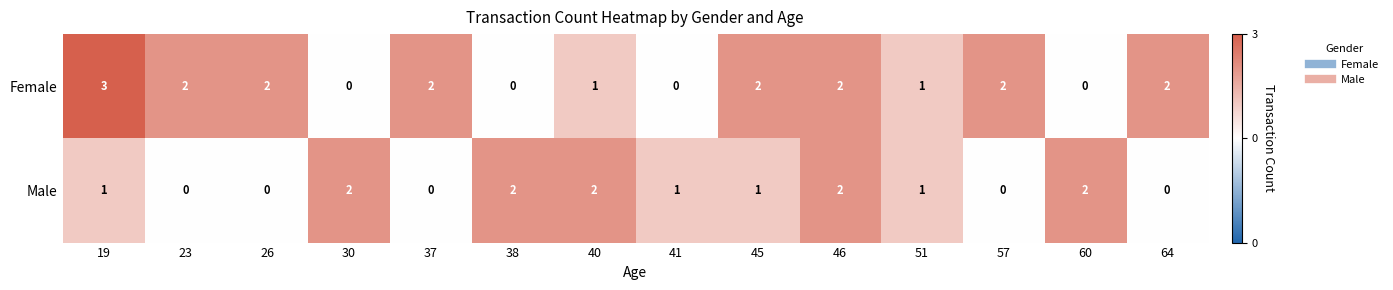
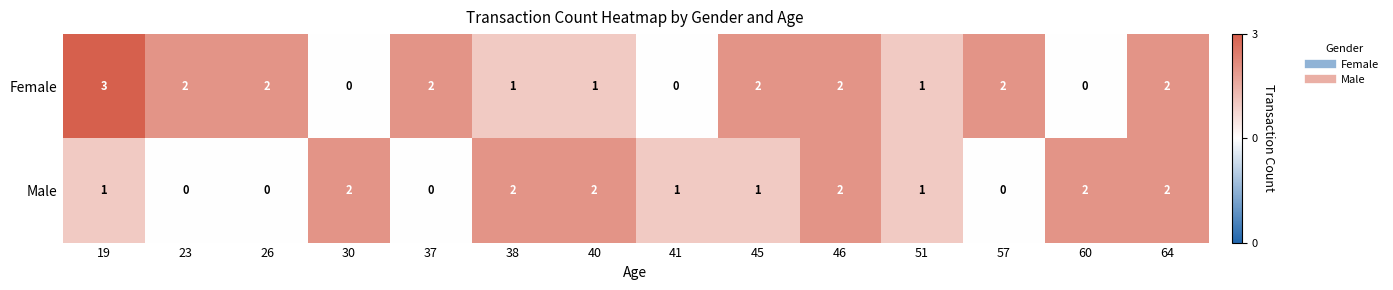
  {
    "Female": {
      "19": 3,
      "23": 2,
      "26": 2,
      "30": 0,
      "37": 2,
-     "38": 0,
+     "38": 1,
      "40": 1,
      "41": 0,
      "45": 2,
      "46": 2,
      "51": 1,
      "57": 2,
      "60": 0,
      "64": 2
    },
    "Male": {
      "19": 1,
      "23": 0,
      "26": 0,
      "30": 2,
      "37": 0,
      "38": 2,
      "40": 2,
      "41": 1,
      "45": 1,
      "46": 2,
      "51": 1,
      "57": 0,
      "60": 2,
-     "64": 0
+     "64": 2
    }
  }
